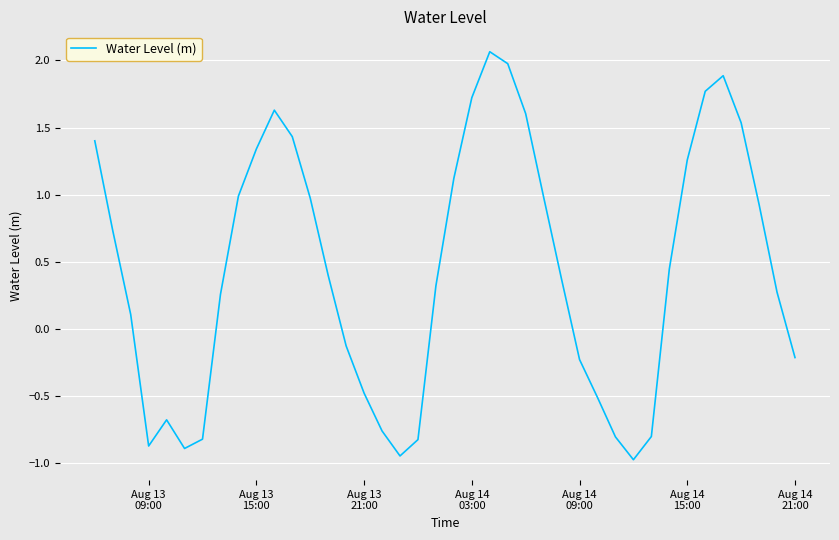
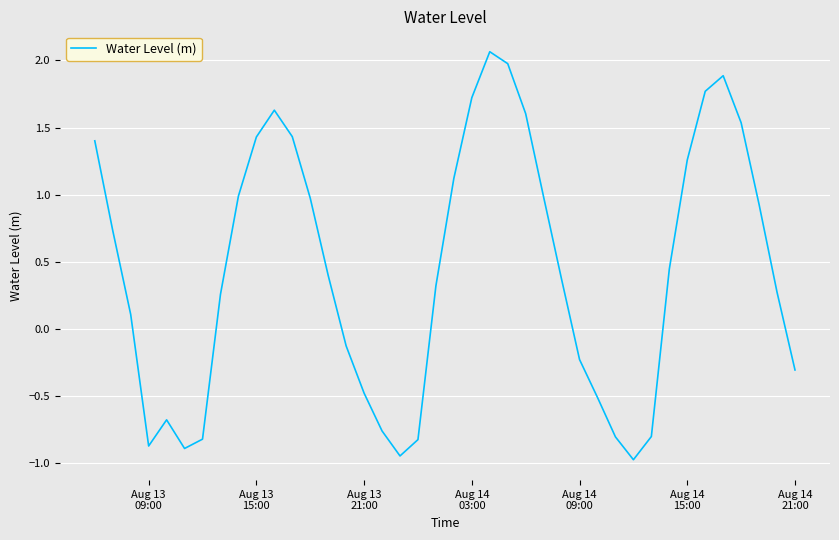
  {
    "Aug 13 09:00": -0.87,
-   "Aug 13 15:00": 1.34,
+   "Aug 13 15:00": 1.43,
    "Aug 13 21:00": -0.48,
    "Aug 14 03:00": 1.72,
    "Aug 14 09:00": -0.23,
    "Aug 14 15:00": 1.26,
-   "Aug 14 21:00": -0.21
+   "Aug 14 21:00": -0.31
  }
